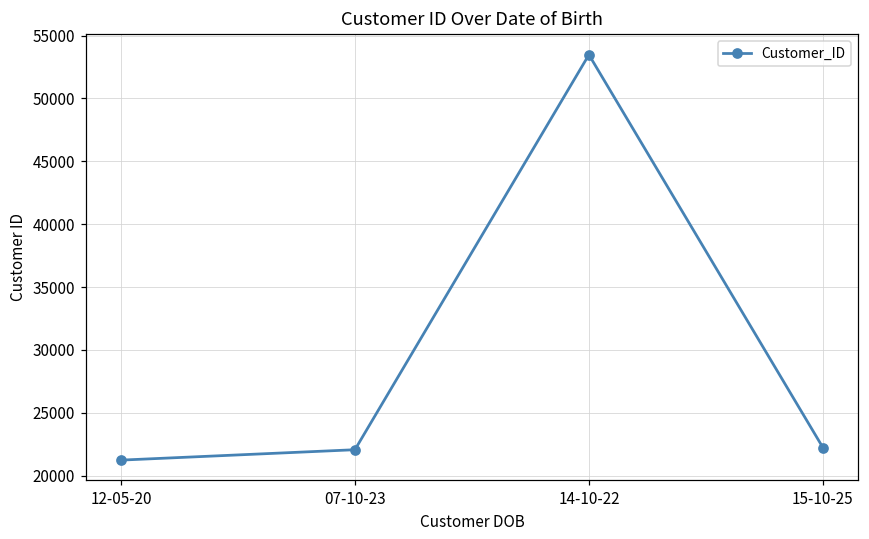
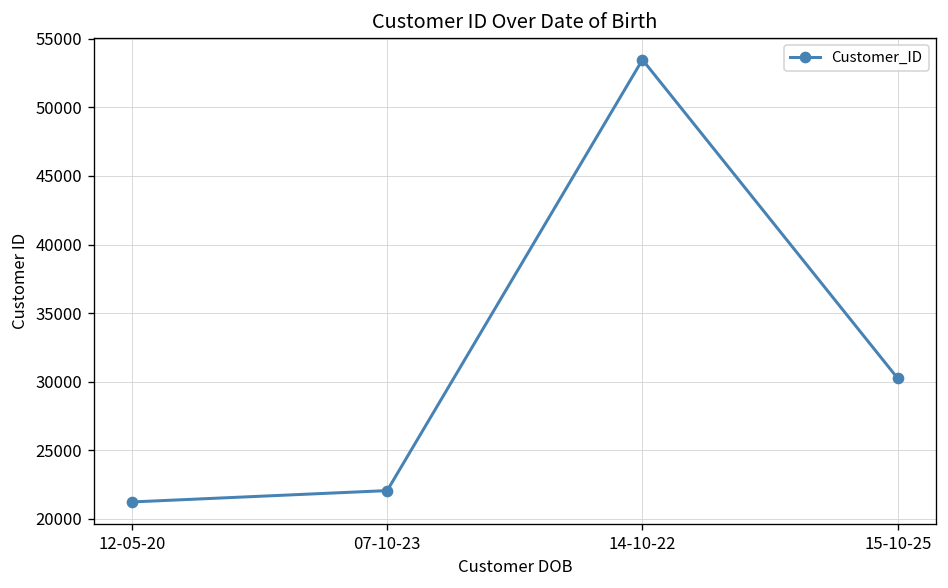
  {
    "12-05-20": 21200,
    "07-10-23": 22100,
    "14-10-22": 53500,
-   "15-10-25": 22200
+   "15-10-25": 30200
  }
